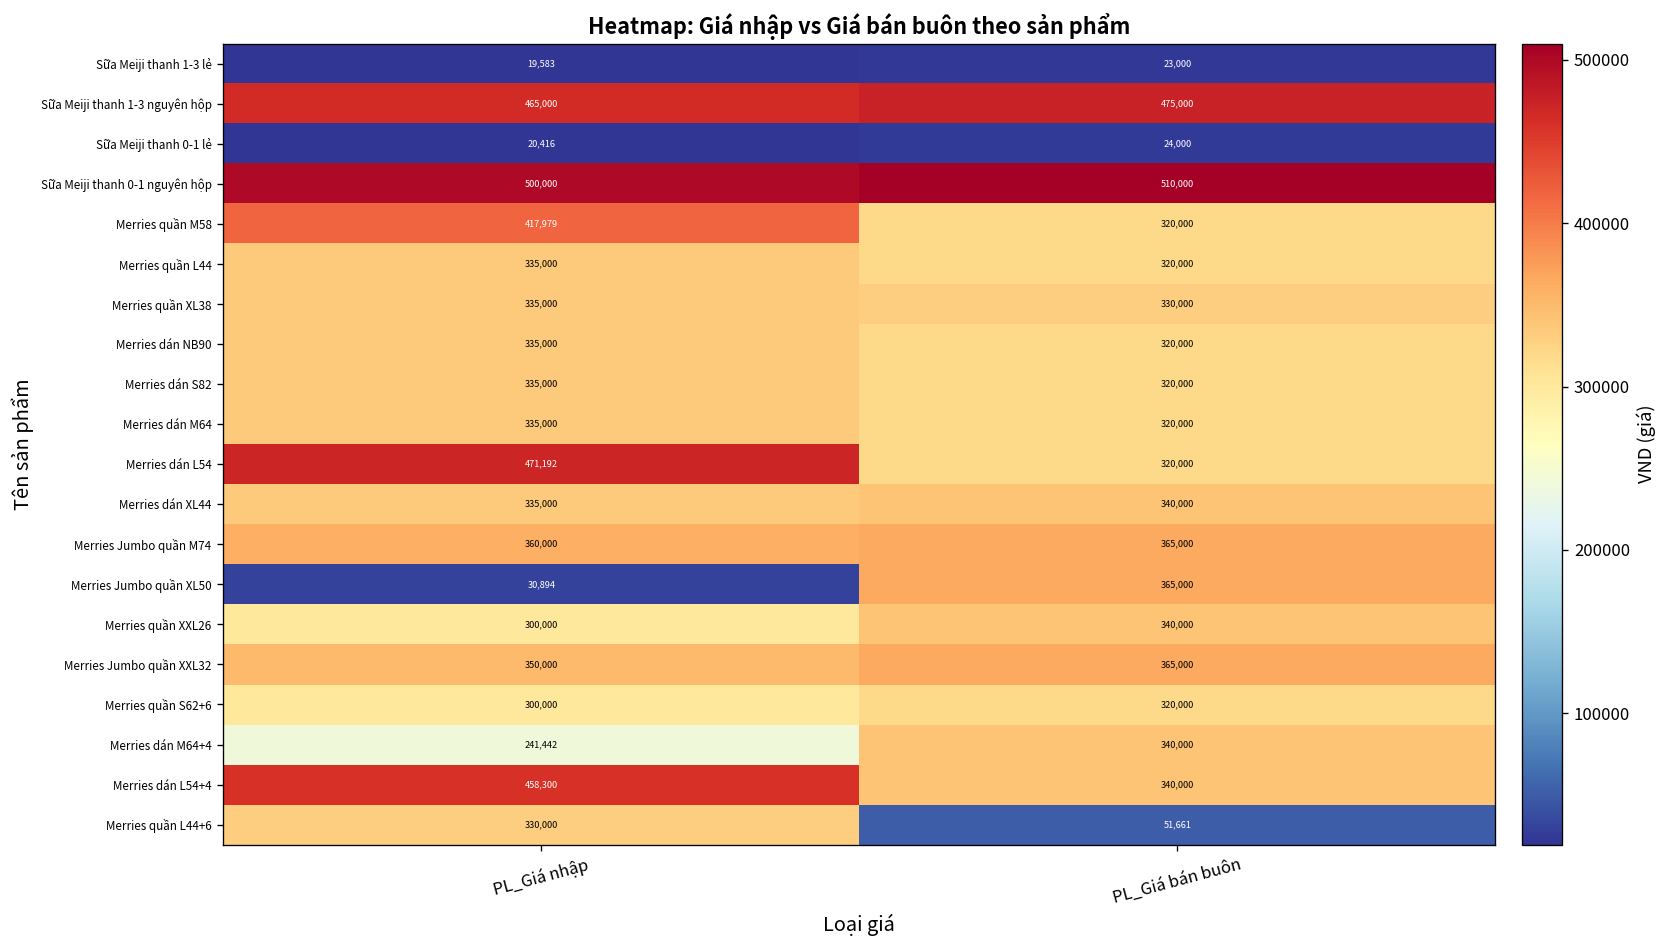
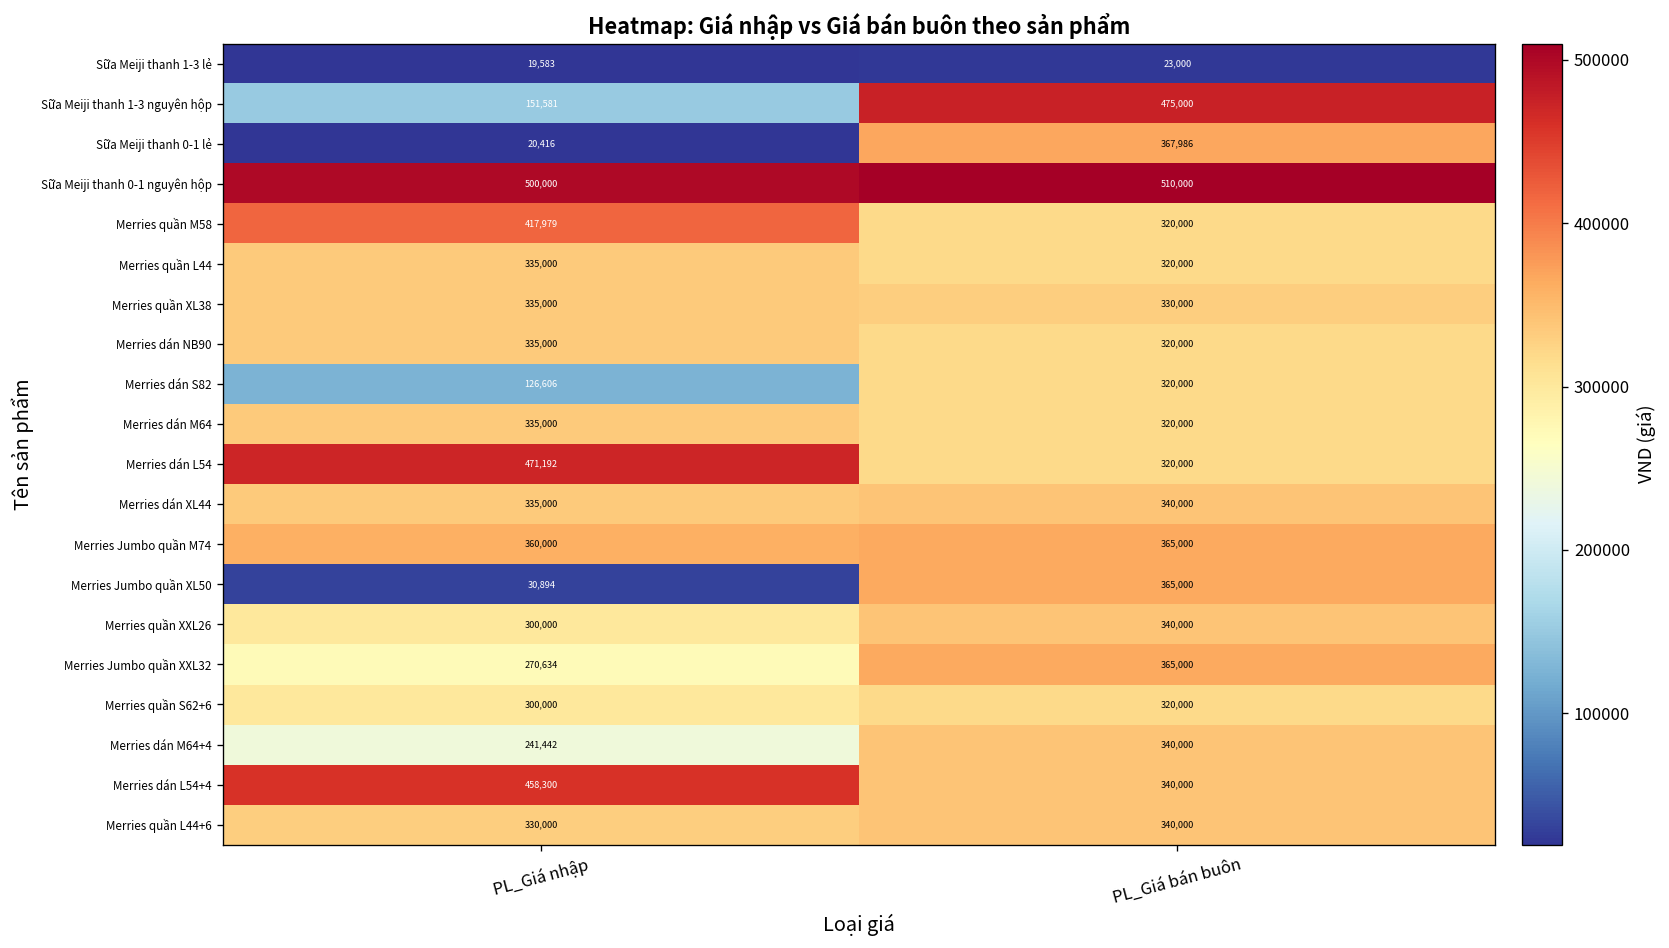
  {
    "Sữa Meiji thanh 1-3 lẻ": {
      "PL_Giá nhập": "19,583",
      "PL_Giá bán buôn": "23,000"
    },
    "Sữa Meiji thanh 1-3 nguyên hộp": {
-     "PL_Giá nhập": "465,000",
+     "PL_Giá nhập": "151,581",
      "PL_Giá bán buôn": "475,000"
    },
    "Sữa Meiji thanh 0-1 lẻ": {
      "PL_Giá nhập": "20,416",
-     "PL_Giá bán buôn": "24,000"
+     "PL_Giá bán buôn": "367,986"
    },
    "Sữa Meiji thanh 0-1 nguyên hộp": {
      "PL_Giá nhập": "500,000",
      "PL_Giá bán buôn": "510,000"
    },
    "Merries quần M58": {
      "PL_Giá nhập": "417,979",
      "PL_Giá bán buôn": "320,000"
    },
    "Merries quần L44": {
      "PL_Giá nhập": "335,000",
      "PL_Giá bán buôn": "320,000"
    },
    "Merries quần XL38": {
      "PL_Giá nhập": "335,000",
      "PL_Giá bán buôn": "330,000"
    },
    "Merries dán NB90": {
      "PL_Giá nhập": "335,000",
      "PL_Giá bán buôn": "320,000"
    },
    "Merries dán S82": {
-     "PL_Giá nhập": "335,000",
+     "PL_Giá nhập": "126,606",
      "PL_Giá bán buôn": "320,000"
    },
    "Merries dán M64": {
      "PL_Giá nhập": "335,000",
      "PL_Giá bán buôn": "320,000"
    },
    "Merries dán L54": {
      "PL_Giá nhập": "471,192",
      "PL_Giá bán buôn": "320,000"
    },
    "Merries dán XL44": {
      "PL_Giá nhập": "335,000",
      "PL_Giá bán buôn": "340,000"
    },
    "Merries Jumbo quần M74": {
      "PL_Giá nhập": "360,000",
      "PL_Giá bán buôn": "365,000"
    },
    "Merries Jumbo quần XL50": {
      "PL_Giá nhập": "30,894",
      "PL_Giá bán buôn": "365,000"
    },
    "Merries quần XXL26": {
      "PL_Giá nhập": "300,000",
      "PL_Giá bán buôn": "340,000"
    },
    "Merries Jumbo quần XXL32": {
-     "PL_Giá nhập": "350,000",
+     "PL_Giá nhập": "270,634",
      "PL_Giá bán buôn": "365,000"
    },
    "Merries quần S62+6": {
      "PL_Giá nhập": "300,000",
      "PL_Giá bán buôn": "320,000"
    },
    "Merries dán M64+4": {
      "PL_Giá nhập": "241,442",
      "PL_Giá bán buôn": "340,000"
    },
    "Merries dán L54+4": {
      "PL_Giá nhập": "458,300",
      "PL_Giá bán buôn": "340,000"
    },
    "Merries quần L44+6": {
      "PL_Giá nhập": "330,000",
-     "PL_Giá bán buôn": "51,661"
+     "PL_Giá bán buôn": "340,000"
    }
  }
